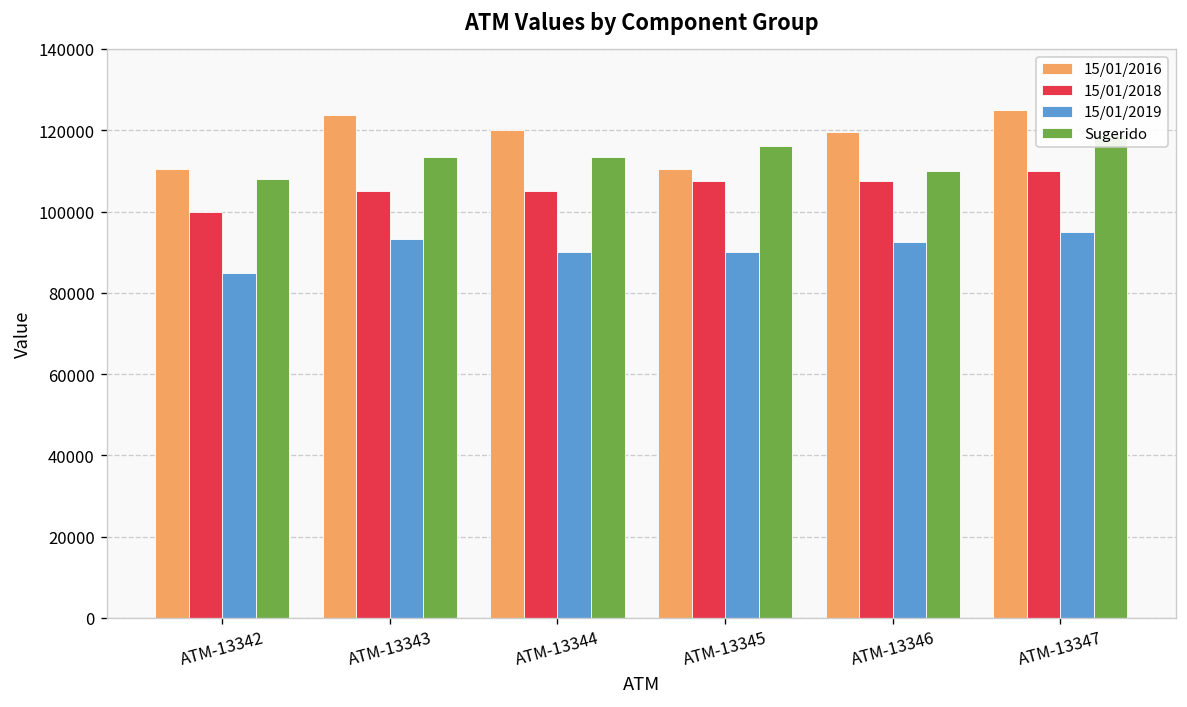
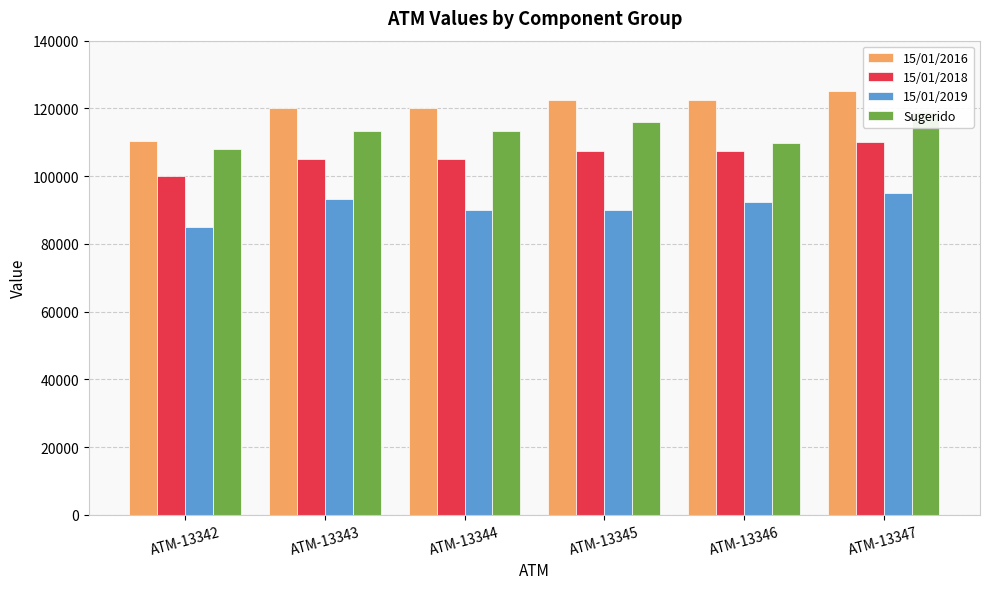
  {
    "15/01/2016": {
      "ATM-13342": 110000,
-     "ATM-13343": 124000,
+     "ATM-13343": 120000,
      "ATM-13344": 120000,
-     "ATM-13345": 110000,
-     "ATM-13346": 120000,
+     "ATM-13345": 123000,
+     "ATM-13346": 123000,
      "ATM-13347": 125000
    },
    "15/01/2018": {
      "ATM-13342": 100000,
      "ATM-13343": 105000,
      "ATM-13344": 105000,
      "ATM-13345": 108000,
      "ATM-13346": 108000,
      "ATM-13347": 110000
    },
    "15/01/2019": {
      "ATM-13342": 85000,
      "ATM-13343": 93000,
      "ATM-13344": 90000,
      "ATM-13345": 90000,
      "ATM-13346": 93000,
      "ATM-13347": 95000
    },
    "Sugerido": {
      "ATM-13342": 108000,
      "ATM-13343": 113000,
      "ATM-13344": 113000,
      "ATM-13345": 116000,
      "ATM-13346": 110000
    }
  }
